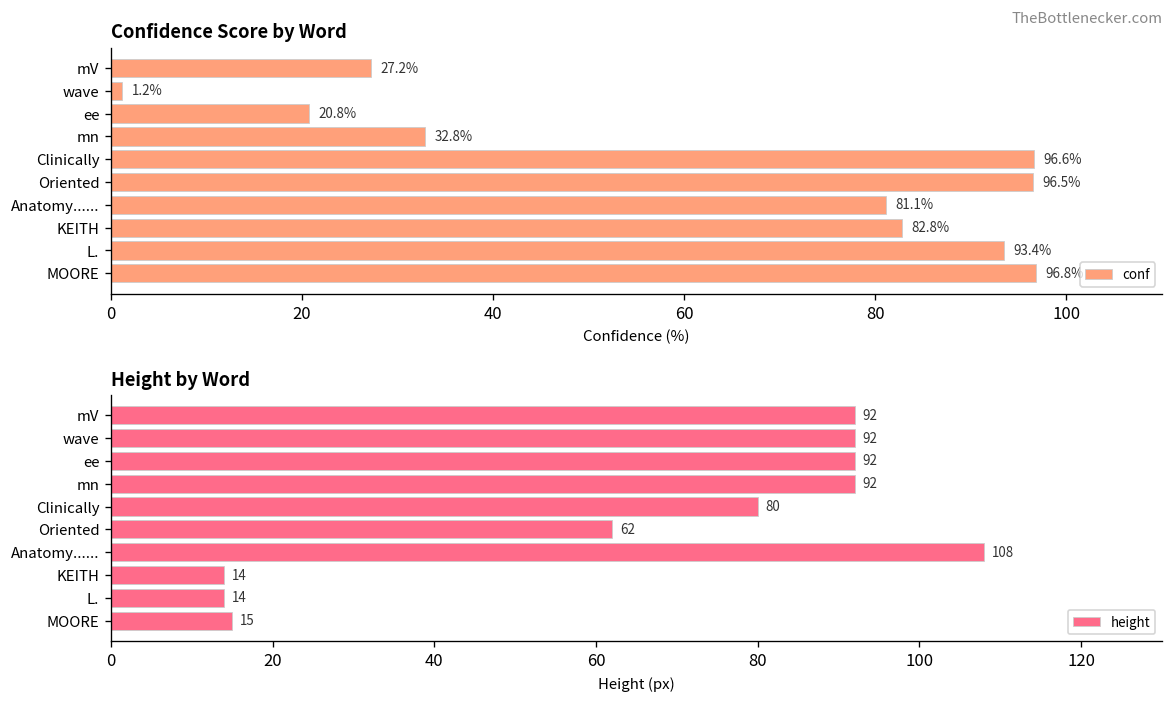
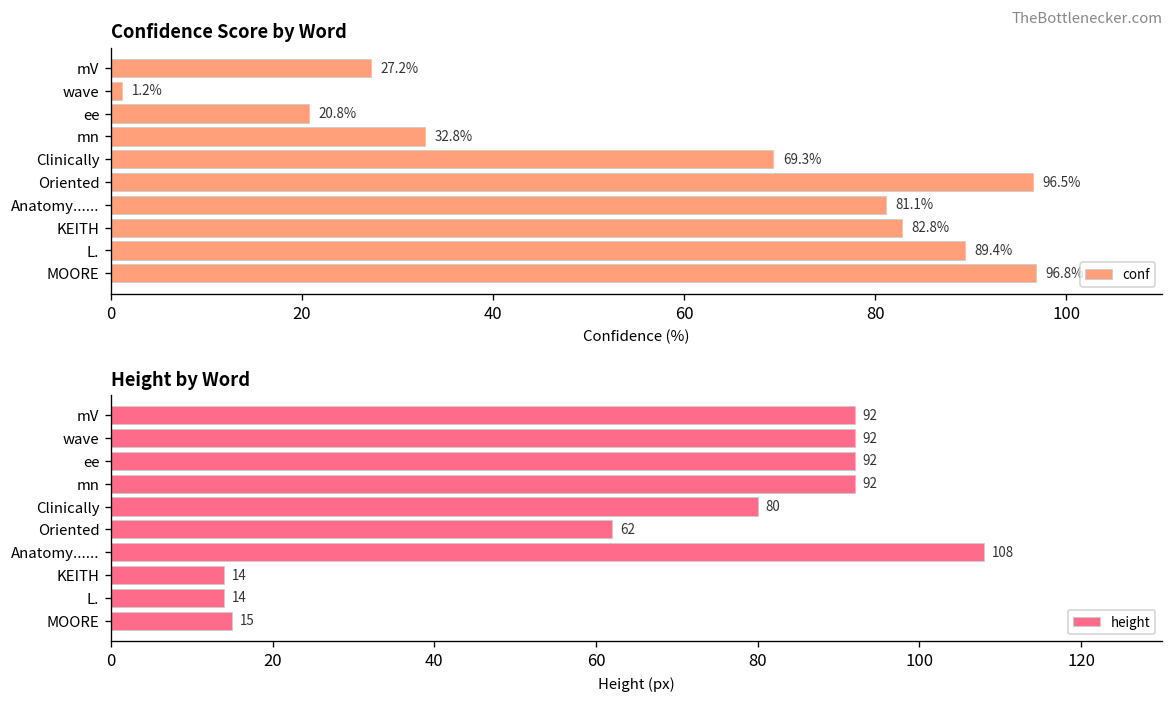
  {
    "Confidence Score by Word": {
      "mV": "27.2%",
      "wave": "1.2%",
      "ee": "20.8%",
      "mn": "32.8%",
-     "Clinically": "96.6%",
+     "Clinically": "69.3%",
      "Oriented": "96.5%",
      "Anatomy......": "81.1%",
      "KEITH": "82.8%",
-     "L.": "93.4%"
+     "L.": "89.4%"
    },
    "Height by Word": {
      "mV": "92",
      "wave": "92",
      "ee": "92",
      "mn": "92",
      "Clinically": "80",
      "Oriented": "62",
      "Anatomy......": "108",
      "KEITH": "14",
      "L.": "14",
      "MOORE": "15"
    }
  }
